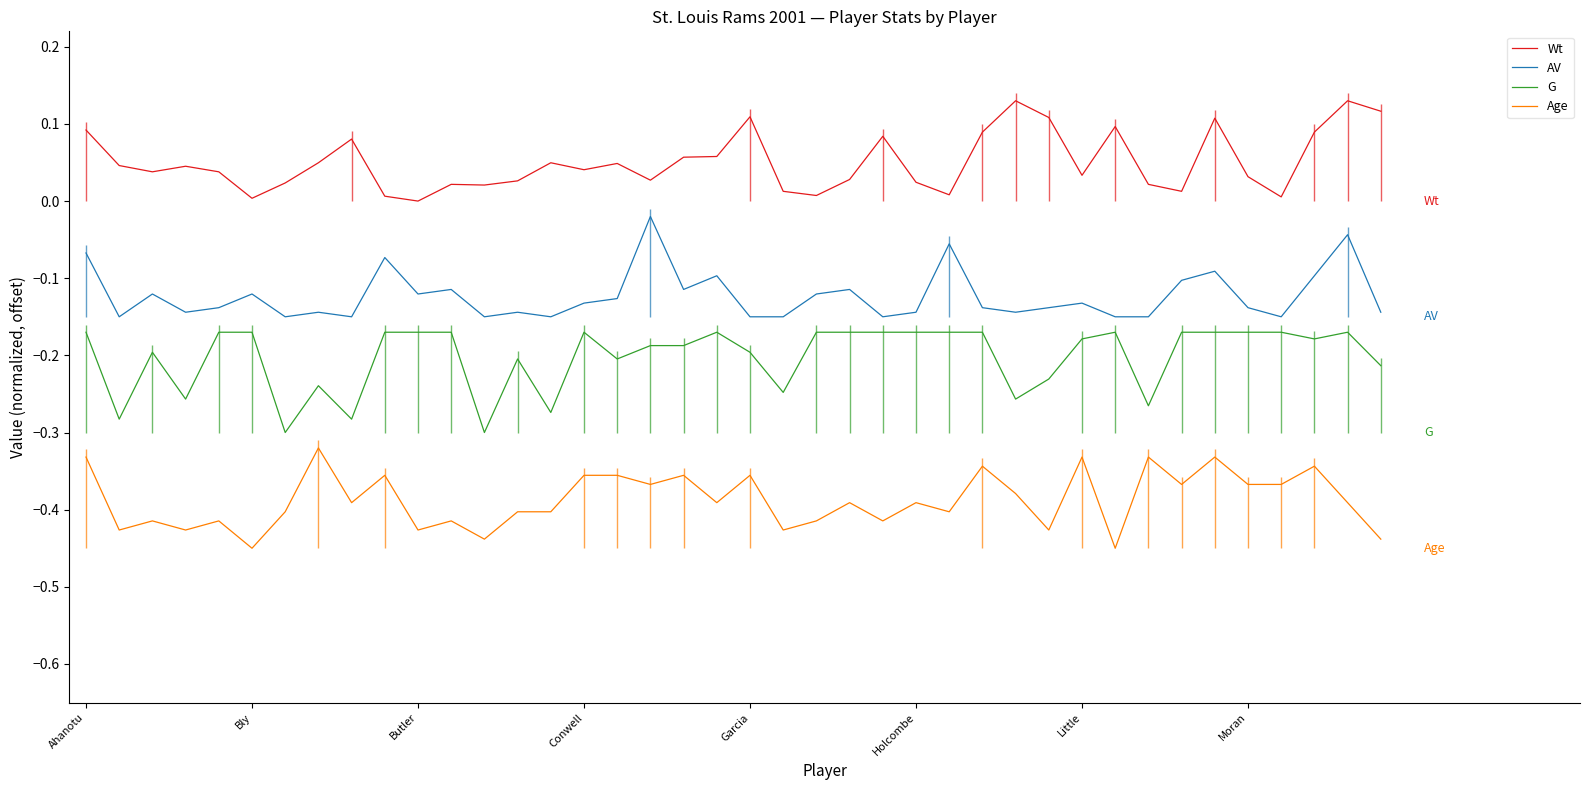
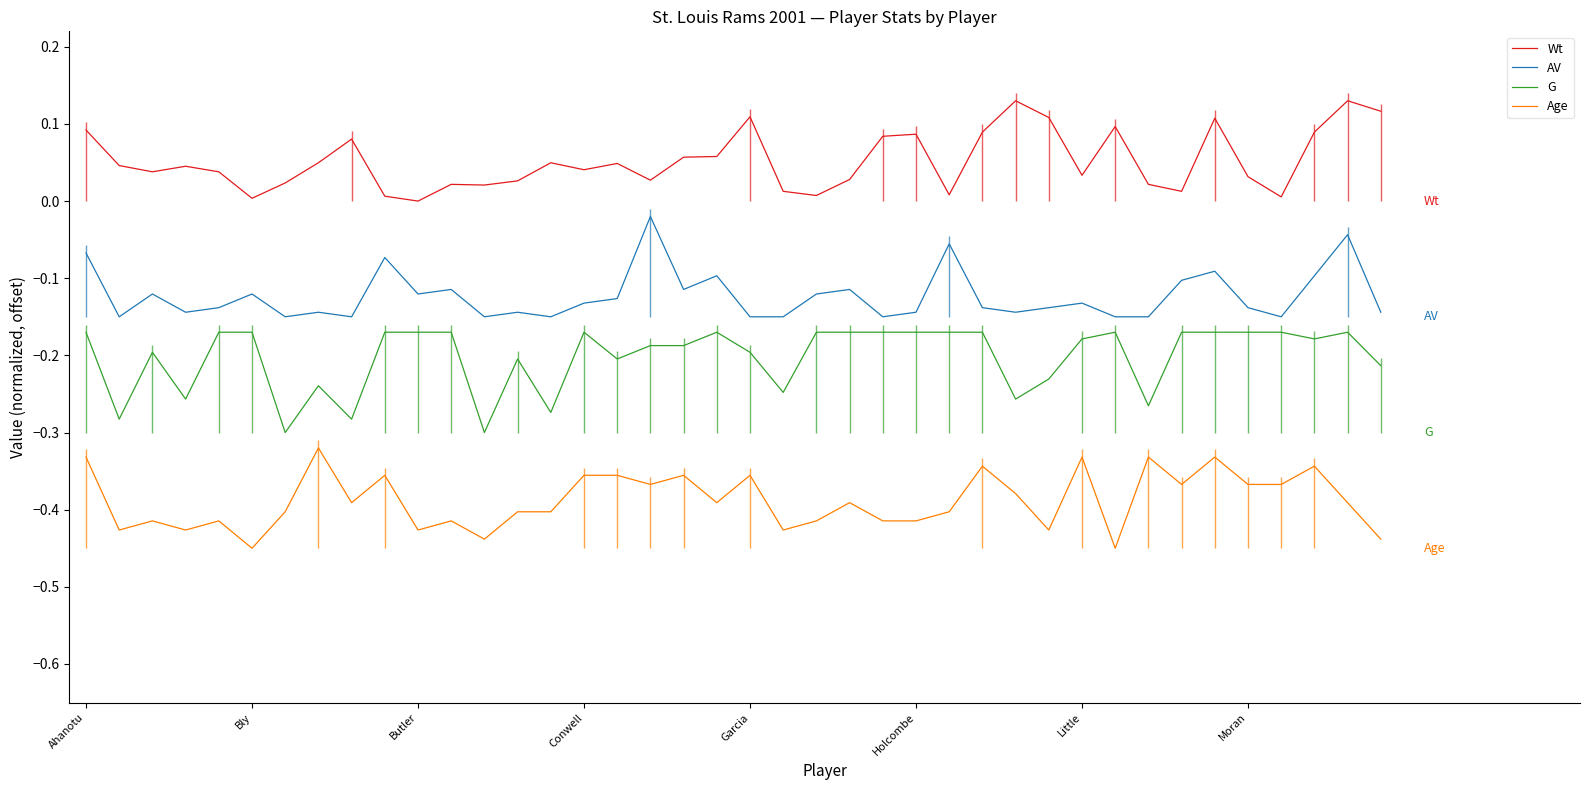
  {
    "Wt": {
      "Ahanotu": 0.09,
      "Bly": 0.00,
      "Butler": 0.00,
      "Conwell": 0.04,
      "Garcia": 0.11,
-     "Holcombe": 0.02,
+     "Holcombe": 0.09,
      "Little": 0.03,
      "Moran": 0.03
    },
    "AV": {
      "Ahanotu": -0.07,
      "Bly": -0.12,
      "Butler": -0.12,
      "Conwell": -0.13,
      "Garcia": -0.15,
      "Holcombe": -0.14,
      "Little": -0.13,
      "Moran": -0.14
    },
    "G": {
      "Ahanotu": -0.17,
      "Bly": -0.17,
      "Butler": -0.17,
      "Conwell": -0.17,
      "Garcia": -0.20,
      "Holcombe": -0.17,
      "Little": -0.18,
      "Moran": -0.17
    },
    "Age": {
      "Ahanotu": -0.33,
      "Bly": -0.45,
      "Butler": -0.43,
      "Conwell": -0.36,
      "Garcia": -0.36,
-     "Holcombe": -0.39,
+     "Holcombe": -0.41,
      "Little": -0.33,
      "Moran": -0.37
    }
  }
